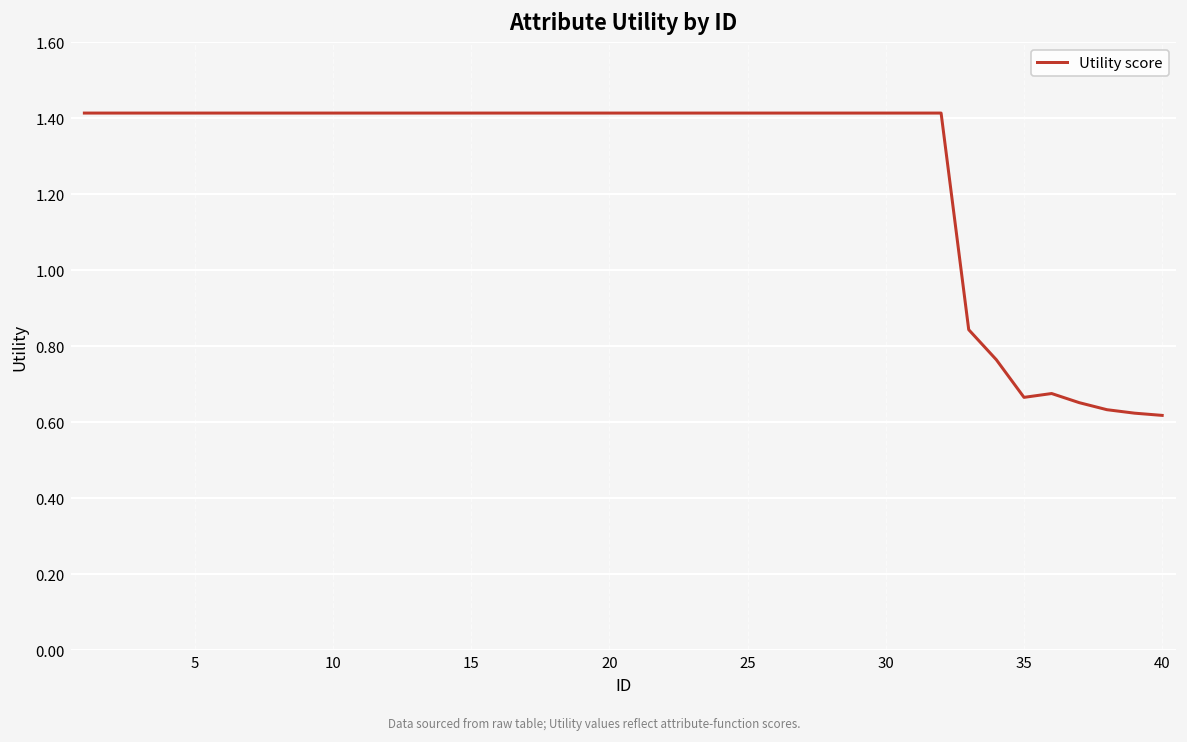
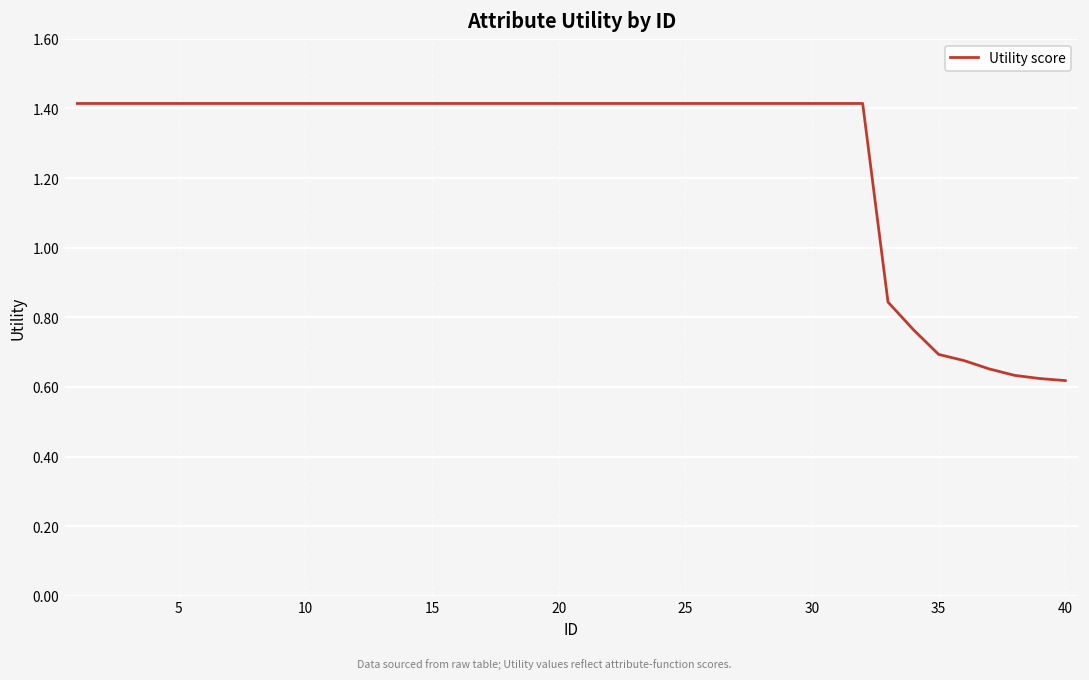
  {
    "5": 1.41,
    "10": 1.41,
    "15": 1.41,
    "20": 1.41,
    "25": 1.41,
    "30": 1.41,
-   "35": 0.67,
+   "35": 0.69,
    "40": 0.62
  }
